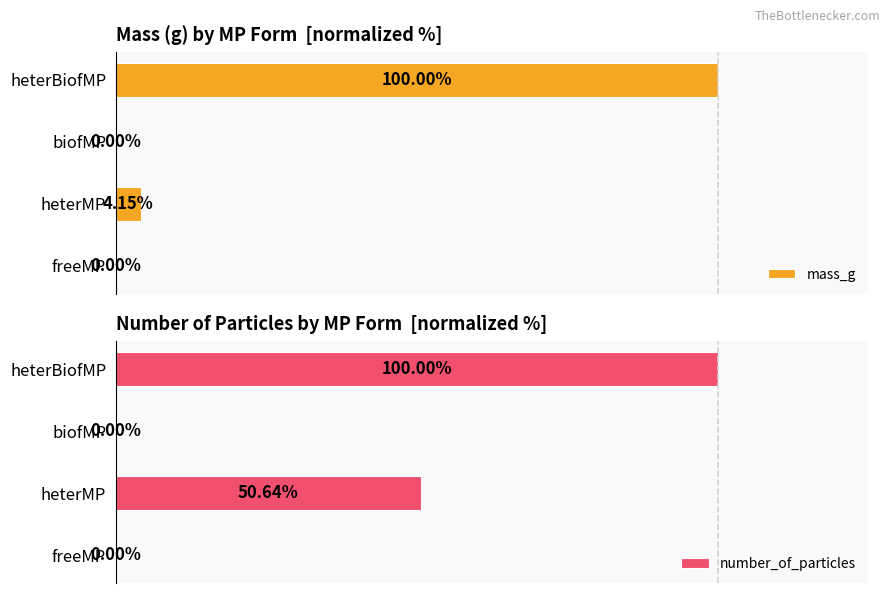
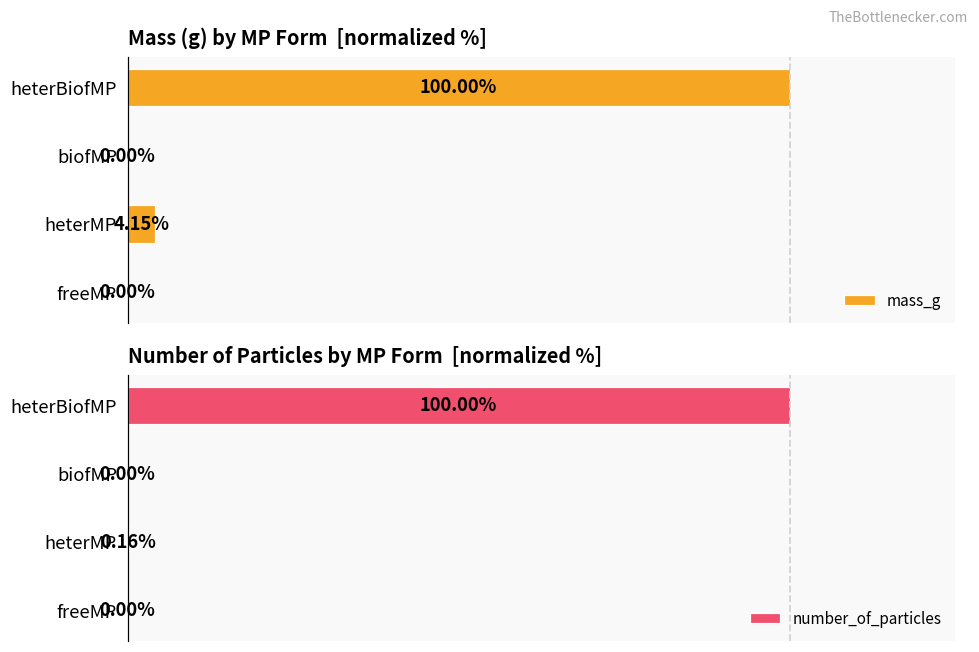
  {
    "Mass (g) by MP Form [normalized %]": {
      "heterBiofMP": "100.00%",
      "biofMP": "0.00%",
      "heterMP": "4.15%",
      "freeMP": "0.00%"
    },
    "Number of Particles by MP Form [normalized %]": {
      "heterBiofMP": "100.00%",
      "biofMP": "0.00%",
-     "heterMP": "50.64%",
+     "heterMP": "0.16%",
      "freeMP": "0.00%"
    }
  }
